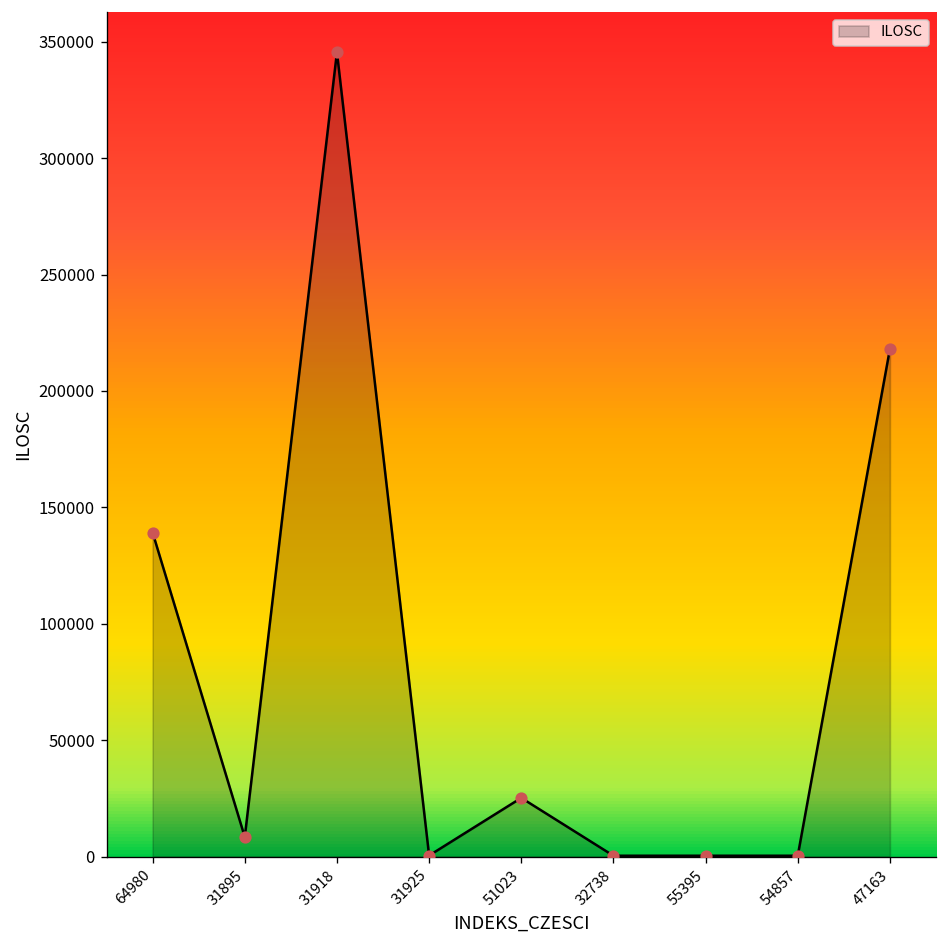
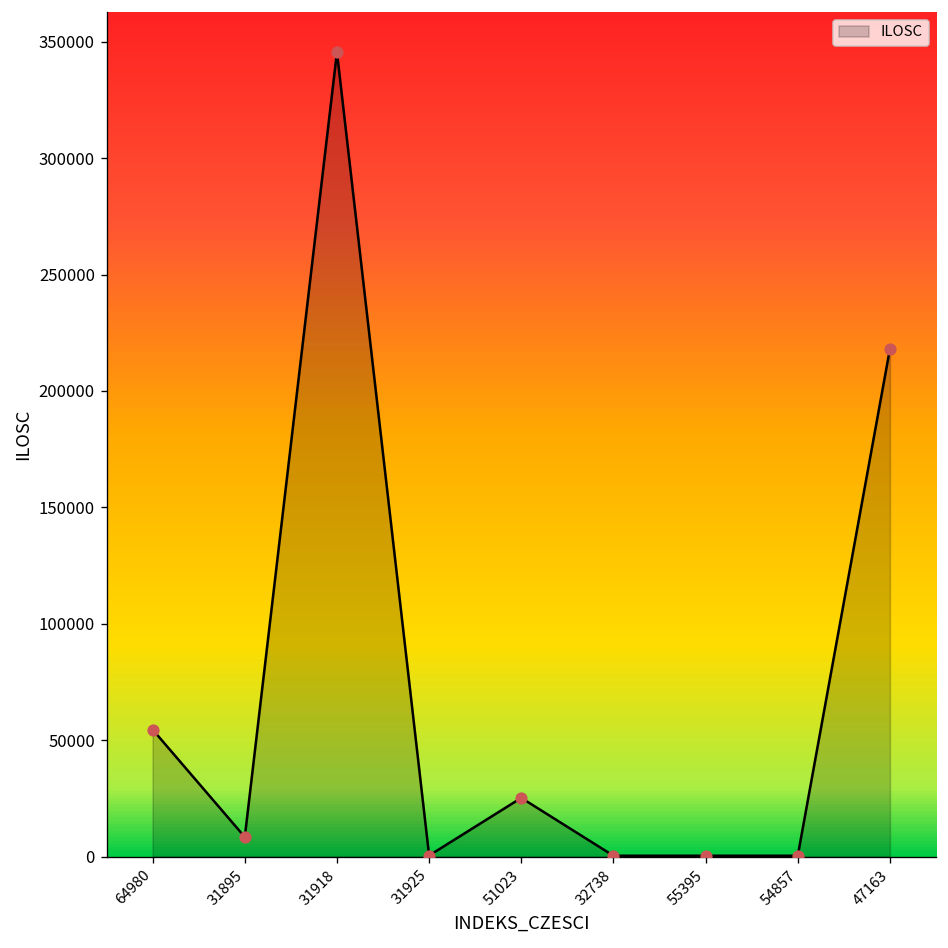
  {
-   "64980": 139000,
+   "64980": 55000,
    "31895": 8000,
    "31918": 346000,
    "31925": 0,
    "51023": 25000,
    "32738": 0,
    "55395": 0,
    "54857": 0,
    "47163": 218000
  }
